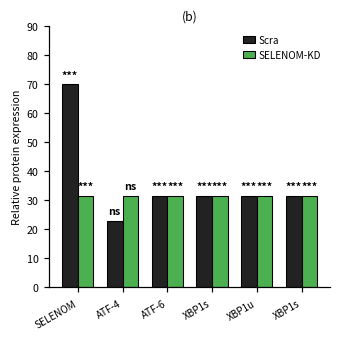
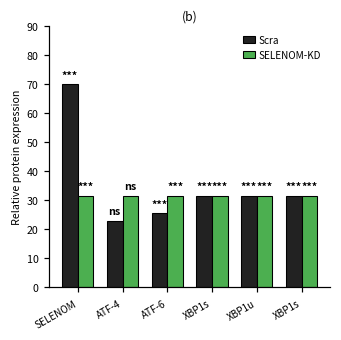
  {
    "Scra": {
      "SELENOM": 70,
      "ATF-4": 23,
-     "ATF-6": 32,
+     "ATF-6": 25,
      "XBP1u": 32
    },
    "SELENOM-KD": {
      "SELENOM": 32,
      "ATF-4": 32,
      "ATF-6": 32,
      "XBP1u": 32
    }
  }
